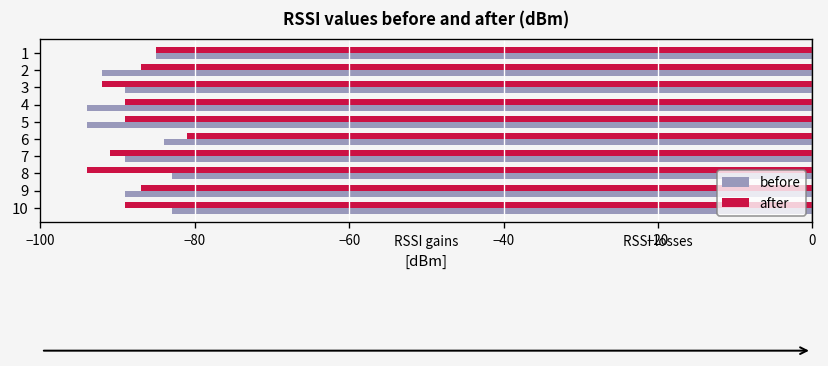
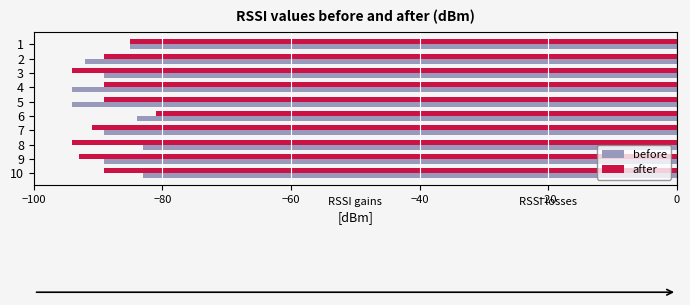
  {
    "before": {
      "1": -85,
      "2": -92,
      "3": -89,
      "4": -94,
      "5": -94,
      "6": -84,
      "7": -89,
      "8": -83,
      "9": -89,
      "10": -83
    },
    "after": {
      "1": -85,
-     "2": -87,
-     "3": -92,
+     "2": -89,
+     "3": -94,
      "4": -89,
      "5": -89,
      "6": -81,
      "7": -91,
      "8": -94,
-     "9": -87,
+     "9": -93,
      "10": -89
    }
  }
